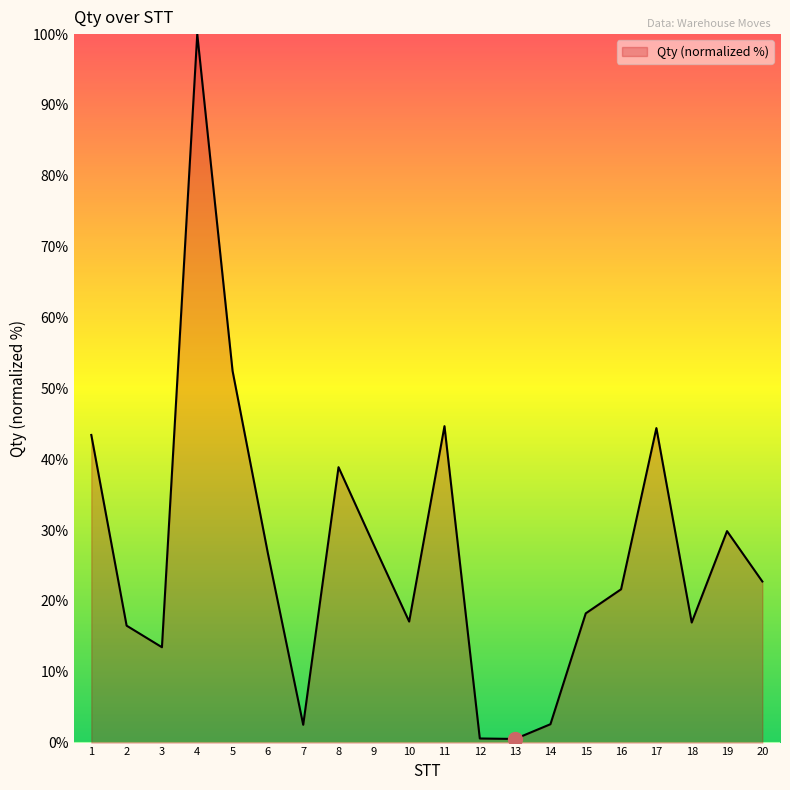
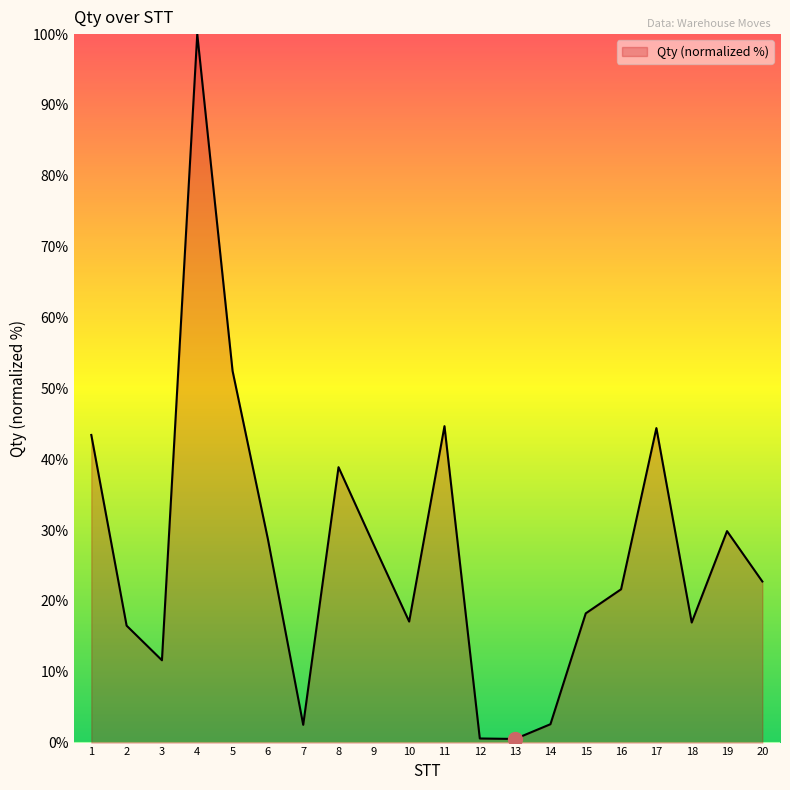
  {
    "Qty (normalized %)": {
      "1": "43%",
      "2": "17%",
-     "3": "13%",
+     "3": "12%",
      "4": "100%",
      "5": "52%",
-     "6": "27%",
+     "6": "29%",
      "7": "3%",
      "8": "39%",
      "9": "28%",
      "10": "17%",
      "11": "45%",
      "12": "1%",
      "14": "3%",
      "15": "18%",
      "16": "22%",
      "17": "44%",
      "18": "17%",
      "19": "30%",
      "20": "23%"
    }
  }
